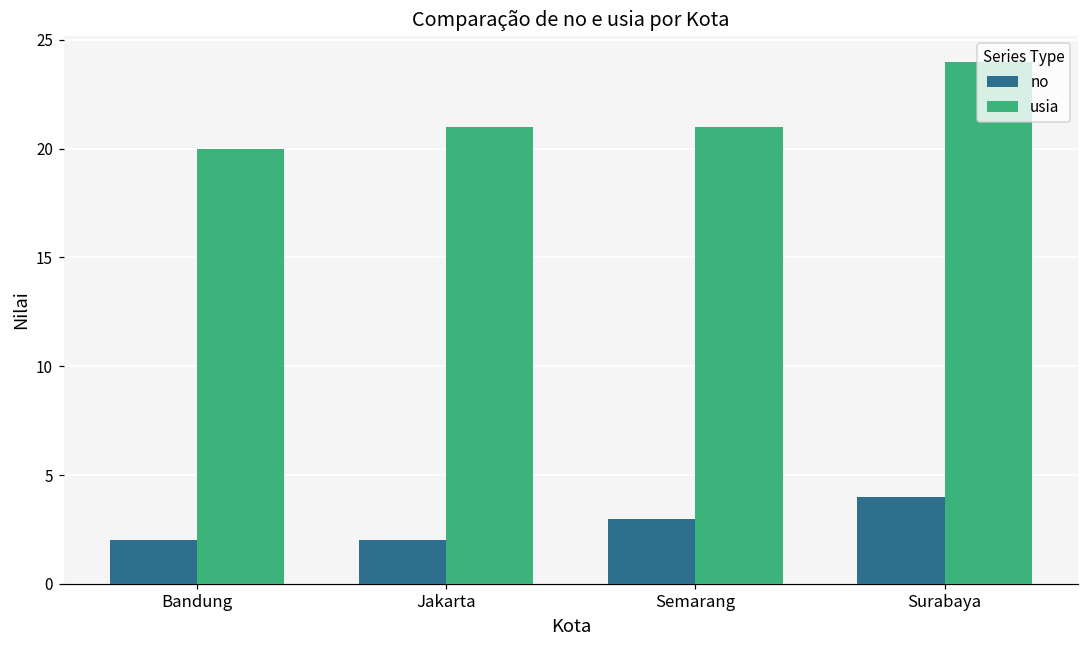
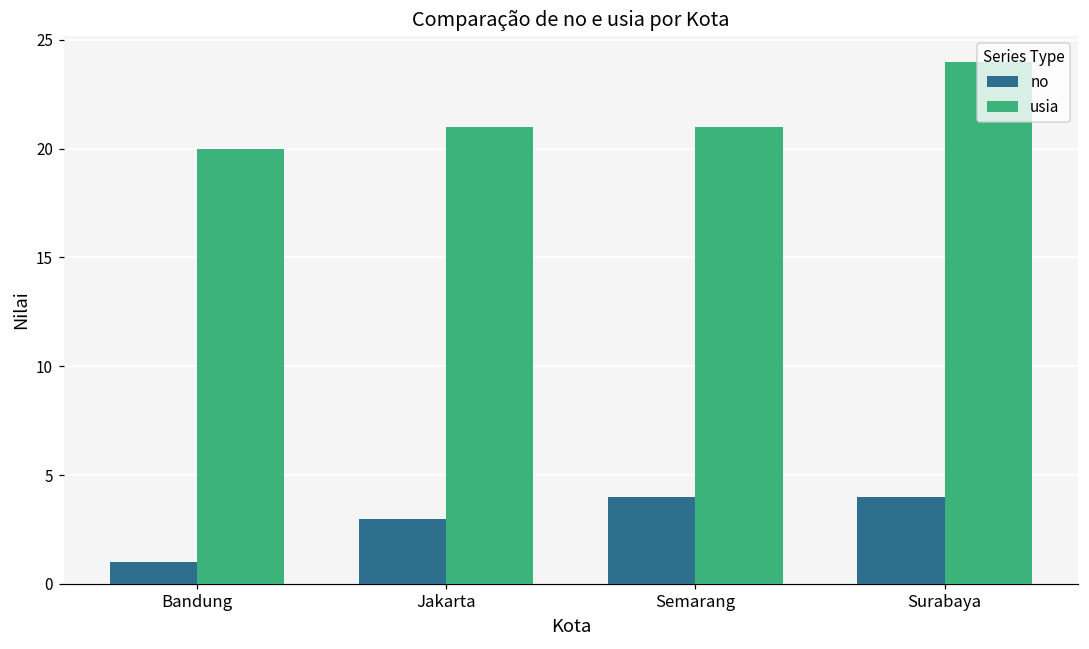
  {
    "no": {
-     "Bandung": 2,
-     "Jakarta": 2,
-     "Semarang": 3,
+     "Bandung": 1,
+     "Jakarta": 3,
+     "Semarang": 4,
      "Surabaya": 4
    },
    "usia": {
      "Bandung": 20,
      "Jakarta": 21,
      "Semarang": 21
    }
  }
